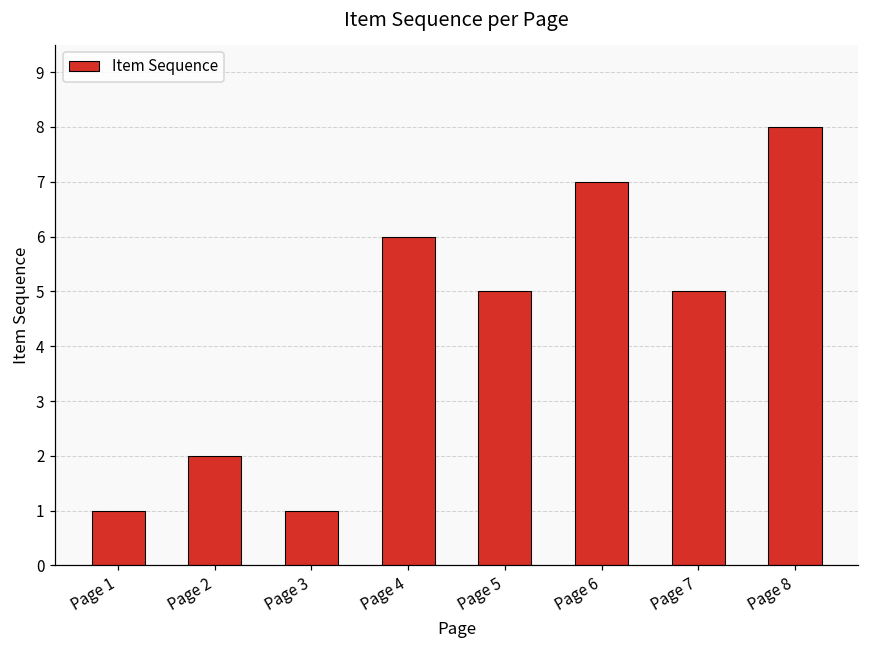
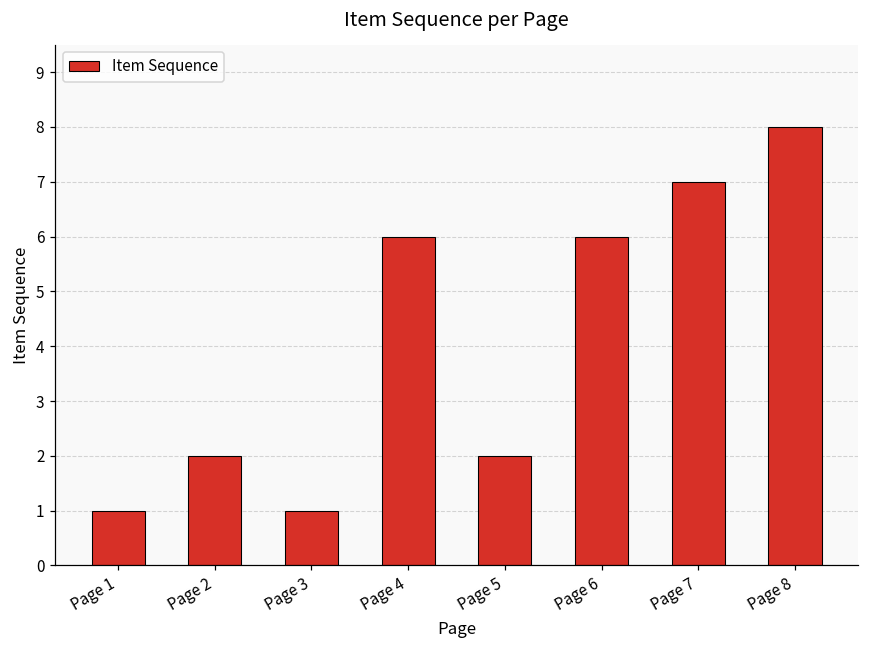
  {
    "Page 1": 1,
    "Page 2": 2,
    "Page 3": 1,
    "Page 4": 6,
-   "Page 5": 5,
-   "Page 6": 7,
-   "Page 7": 5,
+   "Page 5": 2,
+   "Page 6": 6,
+   "Page 7": 7,
    "Page 8": 8
  }
